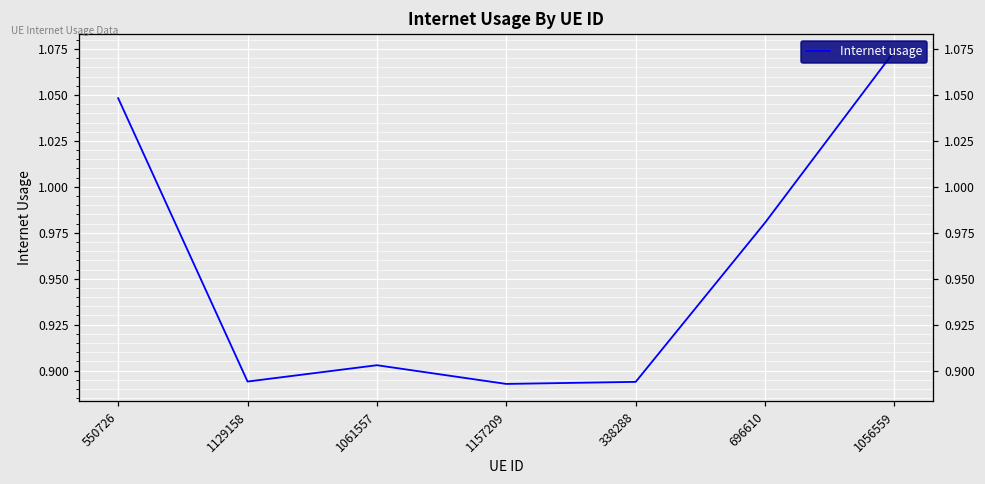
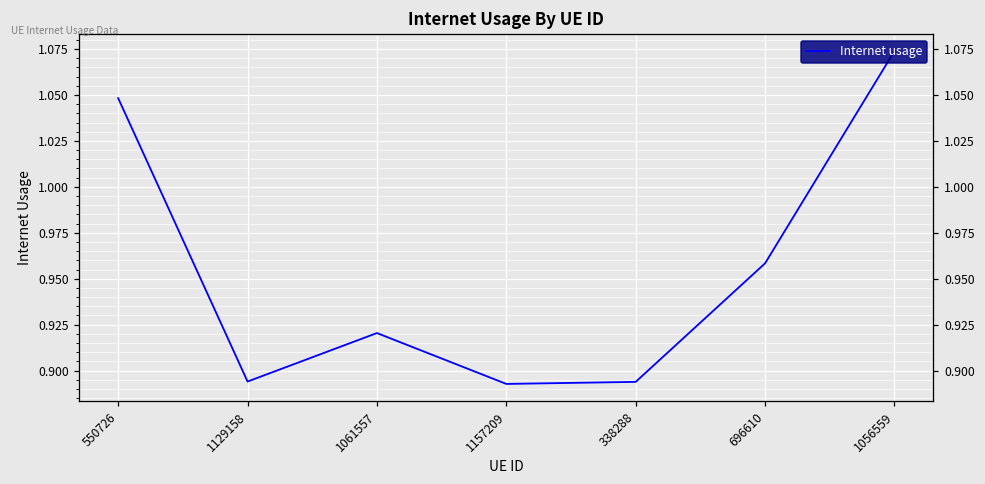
  {
    "550726": 1.048,
    "1129158": 0.894,
-   "1061557": 0.903,
+   "1061557": 0.920,
    "1157209": 0.893,
    "338288": 0.894,
-   "696610": 0.980
+   "696610": 0.958
  }
